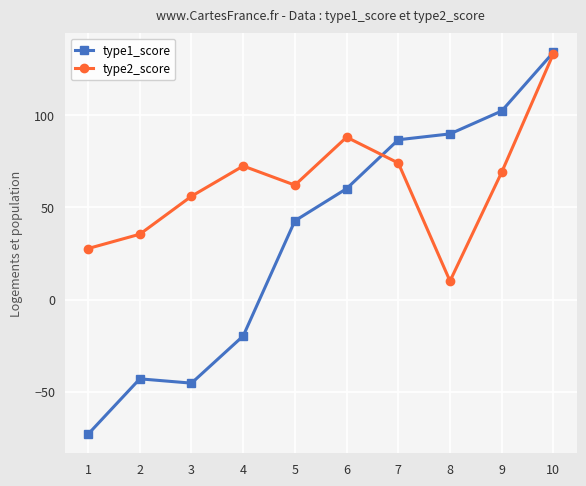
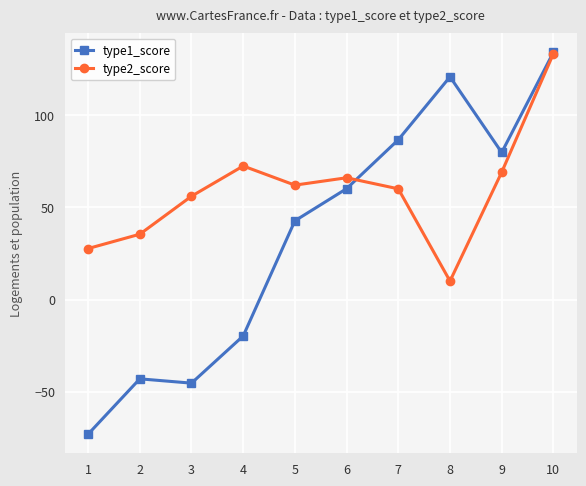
  {
    "type1_score": {
      "1": -73,
      "2": -43,
      "3": -45,
      "4": -20,
      "5": 43,
      "6": 60,
      "7": 87,
-     "8": 90,
-     "9": 102
+     "8": 121,
+     "9": 80
    },
    "type2_score": {
      "1": 28,
      "2": 35,
      "3": 56,
      "4": 72,
      "5": 62,
-     "6": 88,
-     "7": 74,
+     "6": 66,
+     "7": 60,
      "8": 10,
      "9": 69
    }
  }
